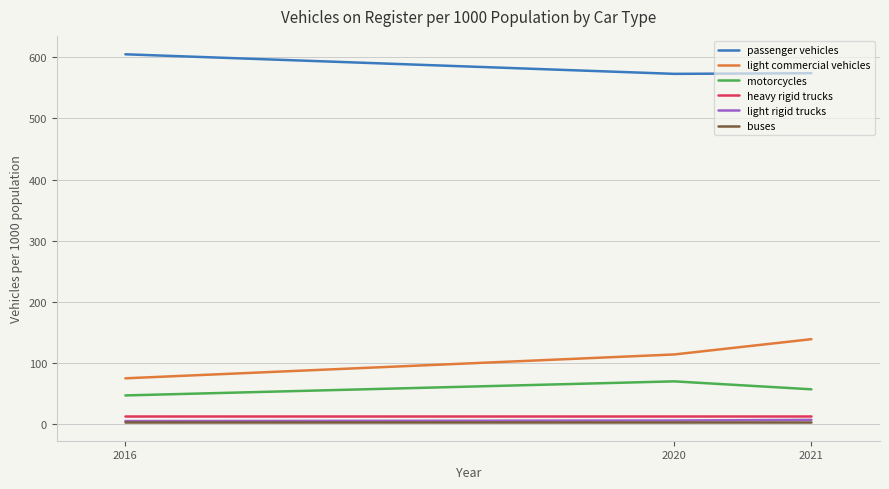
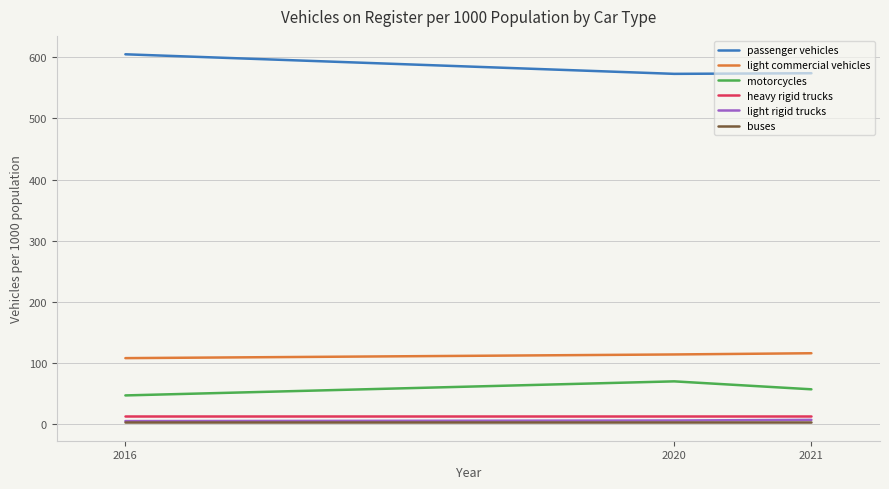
  {
    "passenger vehicles": {
      "2016": 610,
      "2020": 570
    },
    "light commercial vehicles": {
-     "2016": 80,
+     "2016": 110,
      "2020": 110,
-     "2021": 140
+     "2021": 120
    },
    "motorcycles": {
      "2016": 50,
      "2020": 70,
      "2021": 60
    },
    "heavy rigid trucks": {
      "2016": 10,
      "2020": 10,
      "2021": 10
    }
  }
